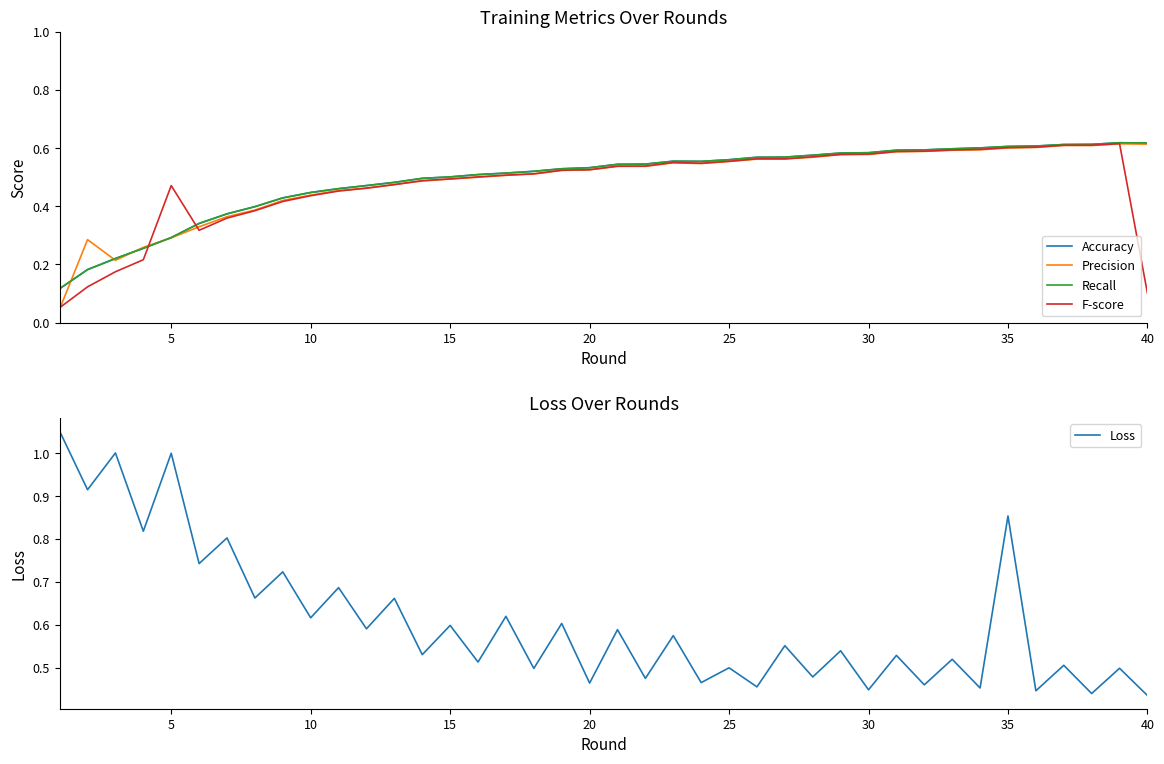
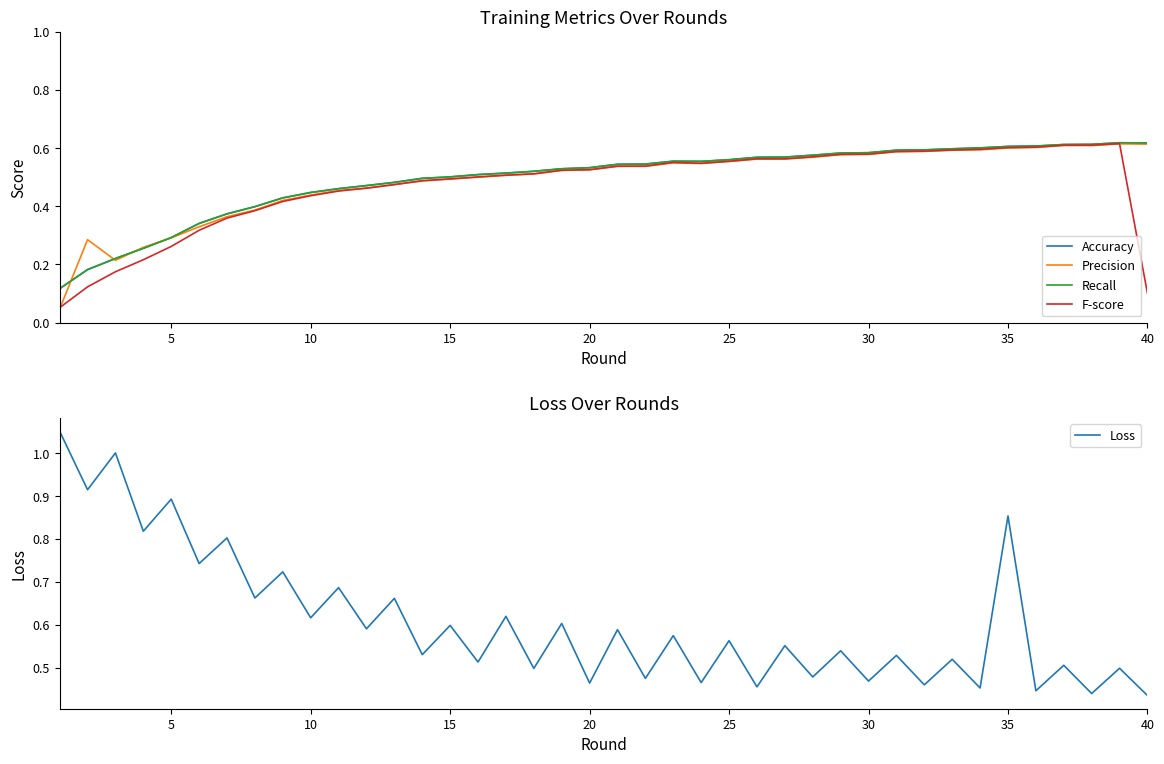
  {
    "Training Metrics Over Rounds": {
      "Recall": {
        "10": 0.45
      },
      "F-score": {
-       "5": 0.47,
+       "5": 0.26,
        "40": 0.10
      }
    },
    "Loss Over Rounds": {
-     "5": 1.00,
+     "5": 0.89,
      "10": 0.62,
      "15": 0.60,
      "20": 0.46,
-     "25": 0.50,
-     "30": 0.45,
+     "25": 0.56,
+     "30": 0.47,
      "35": 0.85,
      "40": 0.44
    }
  }
